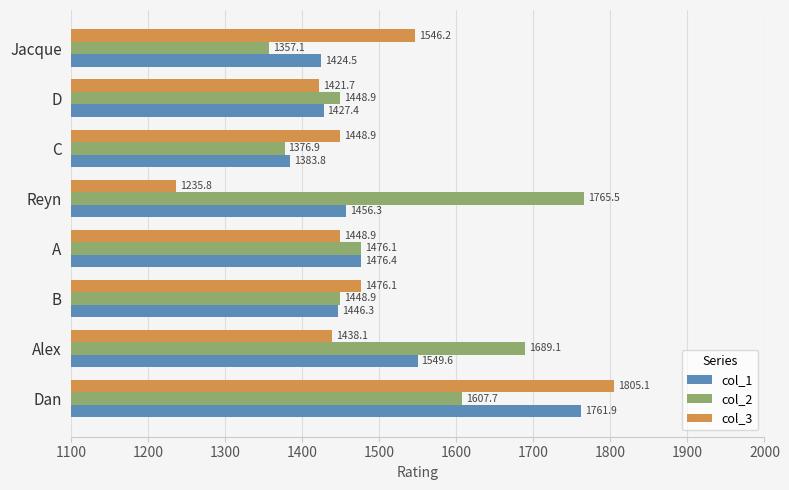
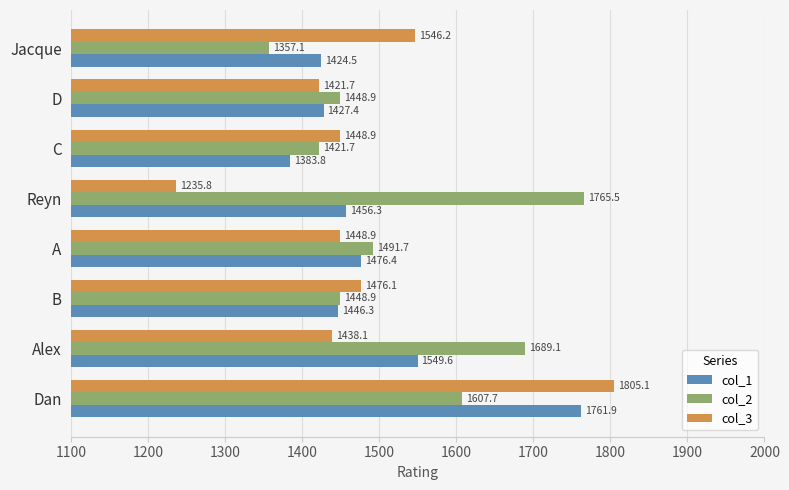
  {
    "col_1": {
      "Jacque": 1424.5,
      "D": 1427.4,
      "C": 1383.8,
      "Reyn": 1456.3,
      "A": 1476.4,
      "B": 1446.3,
      "Alex": 1549.6,
      "Dan": 1761.9
    },
    "col_2": {
      "Jacque": 1357.1,
      "D": 1448.9,
-     "C": 1376.9,
+     "C": 1421.7,
      "Reyn": 1765.5,
-     "A": 1476.1,
+     "A": 1491.7,
      "B": 1448.9,
      "Alex": 1689.1,
      "Dan": 1607.7
    },
    "col_3": {
      "Jacque": 1546.2,
      "D": 1421.7,
      "C": 1448.9,
      "Reyn": 1235.8,
      "A": 1448.9,
      "B": 1476.1,
      "Alex": 1438.1,
      "Dan": 1805.1
    }
  }
